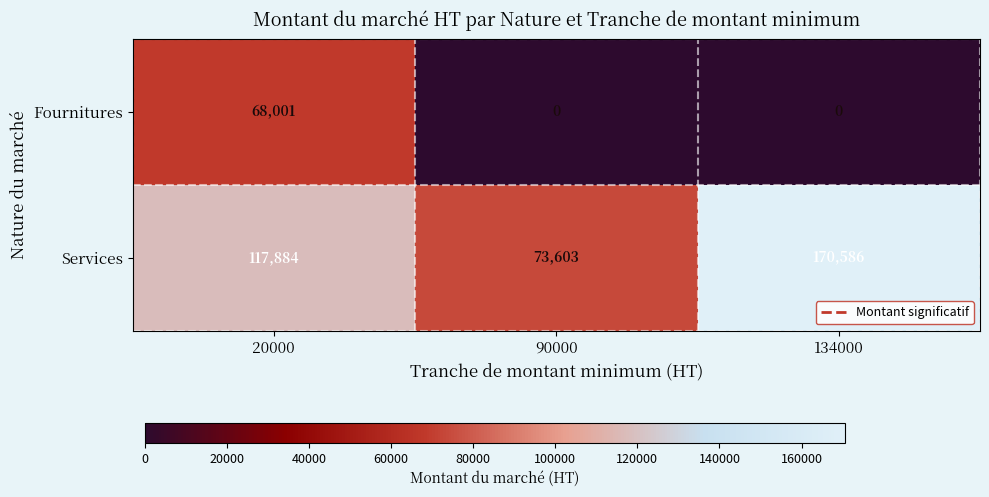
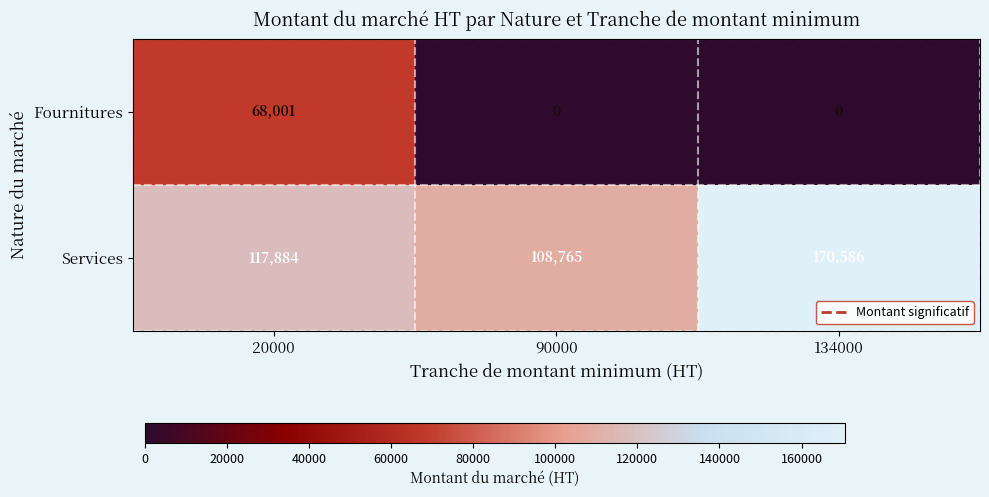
  {
    "Fournitures": {
      "20000": "68,001"
    },
    "Services": {
      "20000": "117,884",
-     "90000": "73,603"
+     "90000": "108,765"
    }
  }
